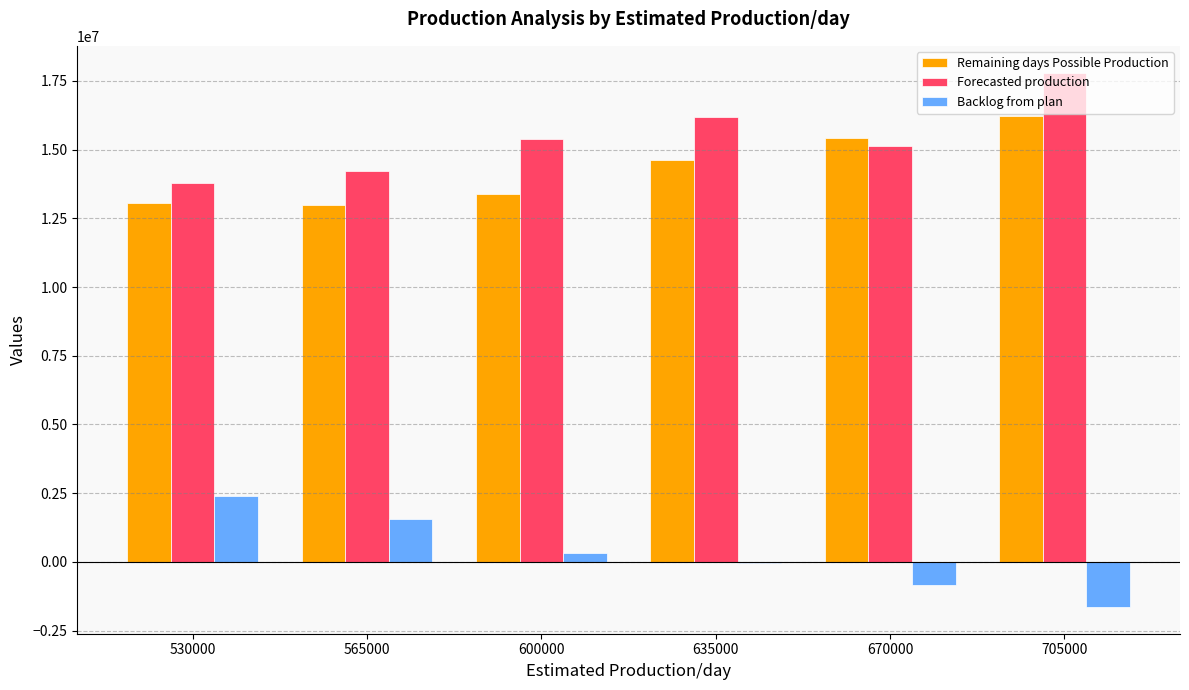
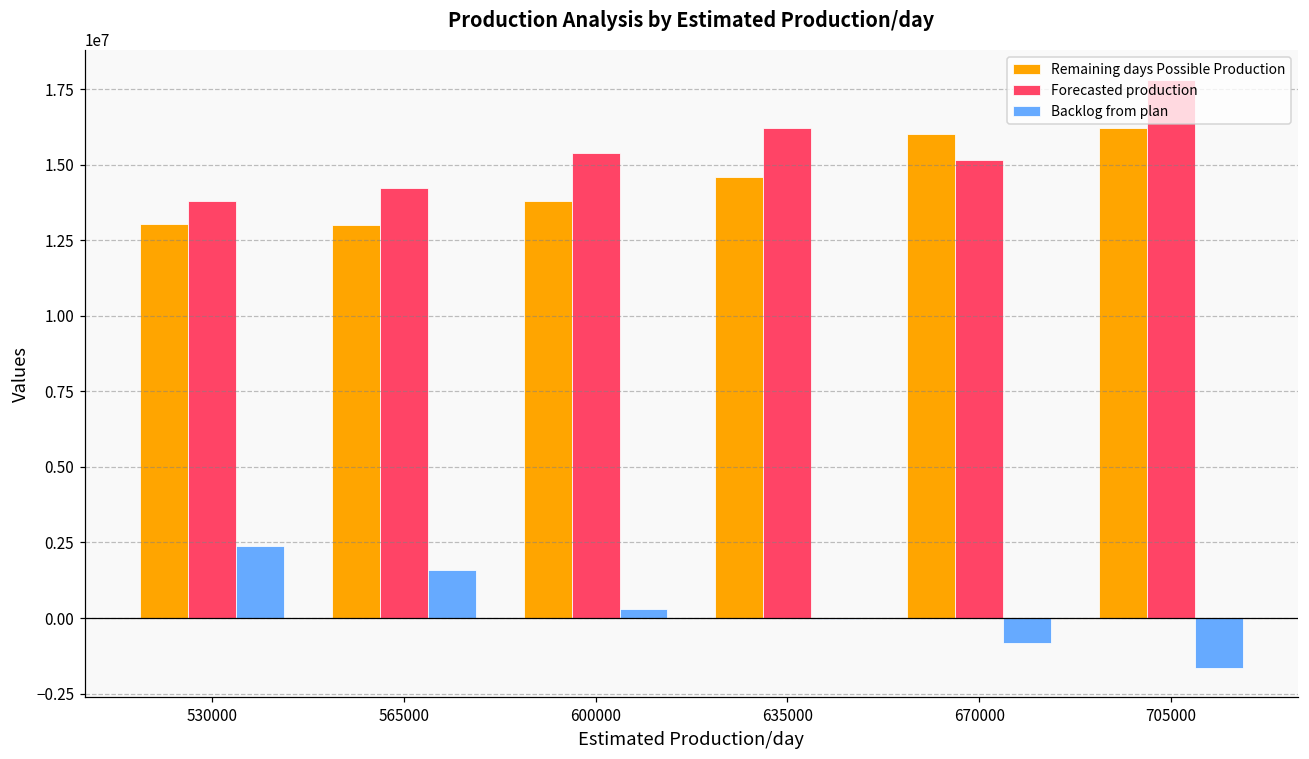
  {
    "Remaining days Possible Production": {
      "530000": 13000000,
      "565000": 13000000,
-     "600000": 13400000,
+     "600000": 13800000,
      "635000": 14600000,
-     "670000": 15400000,
+     "670000": 16000000,
      "705000": 16200000
    },
    "Forecasted production": {
      "530000": 13800000,
      "565000": 14200000,
      "600000": 15400000,
      "635000": 16200000,
      "670000": 15100000
    },
    "Backlog from plan": {
      "530000": 2400000,
      "565000": 1600000,
      "600000": 300000,
      "670000": -800000,
      "705000": -1600000
    }
  }
